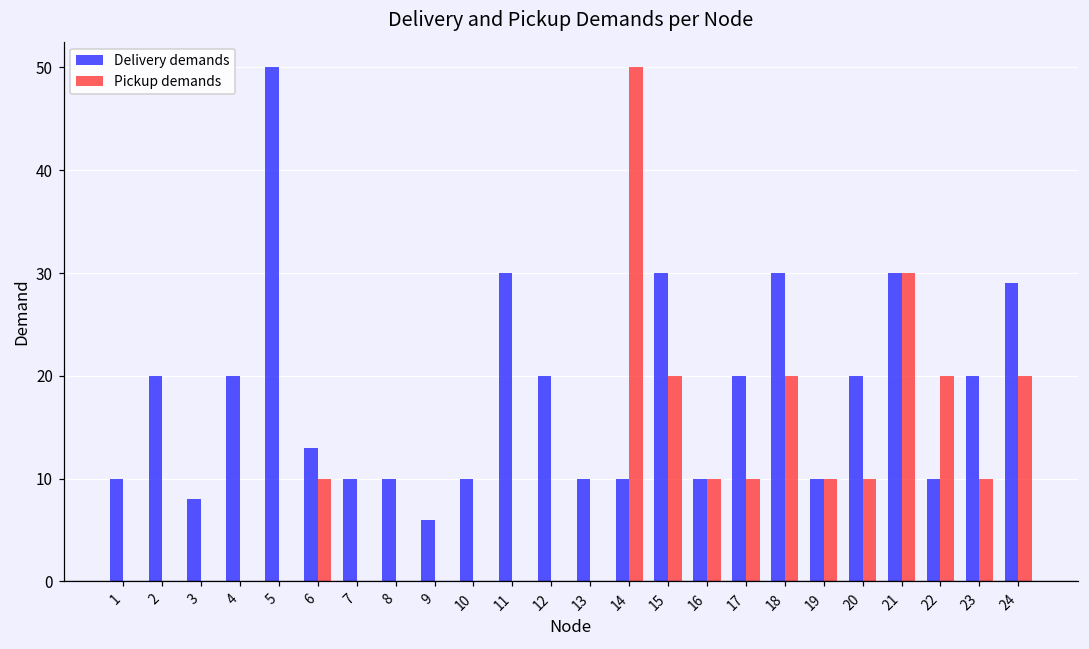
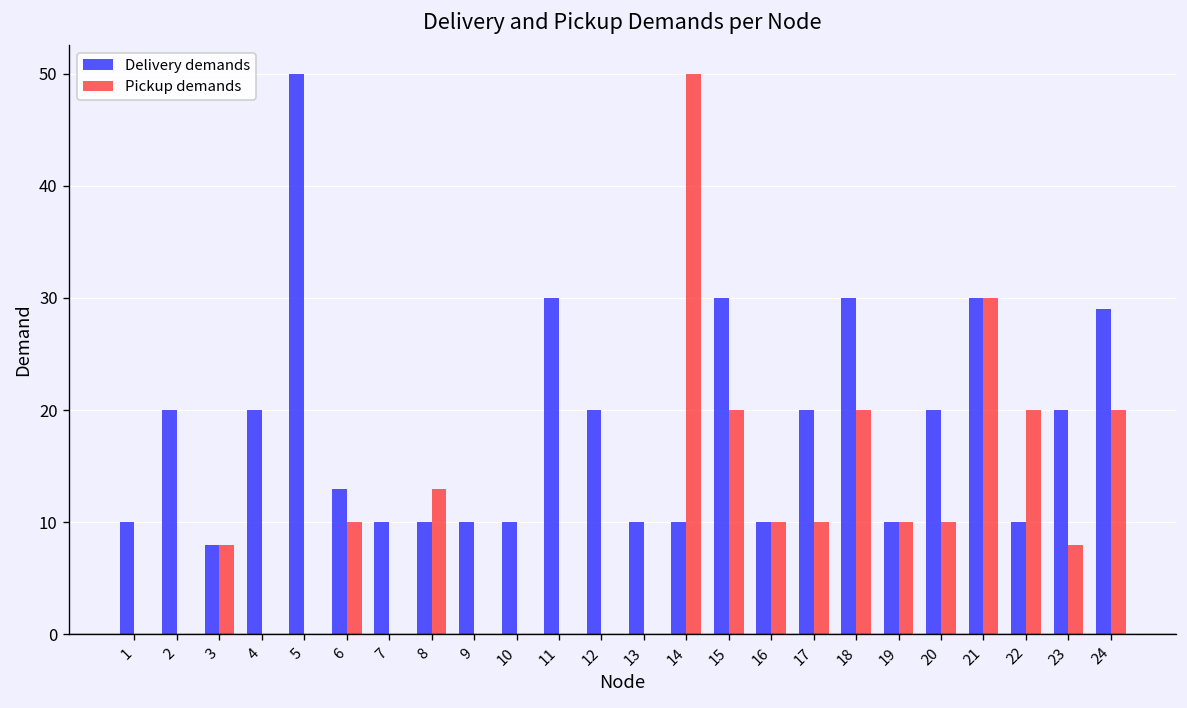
  {
    "Delivery demands": {
      "1": 10,
      "2": 20,
      "3": 8,
      "4": 20,
      "5": 50,
      "6": 13,
      "7": 10,
      "8": 10,
-     "9": 6,
+     "9": 10,
      "10": 10,
      "11": 30,
      "12": 20,
      "13": 10,
      "14": 10,
      "15": 30,
      "16": 10,
      "17": 20,
      "18": 30,
      "19": 10,
      "20": 20,
      "21": 30,
      "22": 10,
      "23": 20,
      "24": 29
    },
    "Pickup demands": {
      "1": 0,
      "2": 0,
-     "3": 0,
+     "3": 8,
      "4": 0,
      "5": 0,
      "6": 10,
      "7": 0,
-     "8": 0,
+     "8": 13,
      "9": 0,
      "10": 0,
      "11": 0,
      "12": 0,
      "13": 0,
      "14": 50,
      "15": 20,
      "16": 10,
      "17": 10,
      "18": 20,
      "19": 10,
      "20": 10,
      "21": 30,
      "22": 20,
-     "23": 10,
+     "23": 8,
      "24": 20
    }
  }
